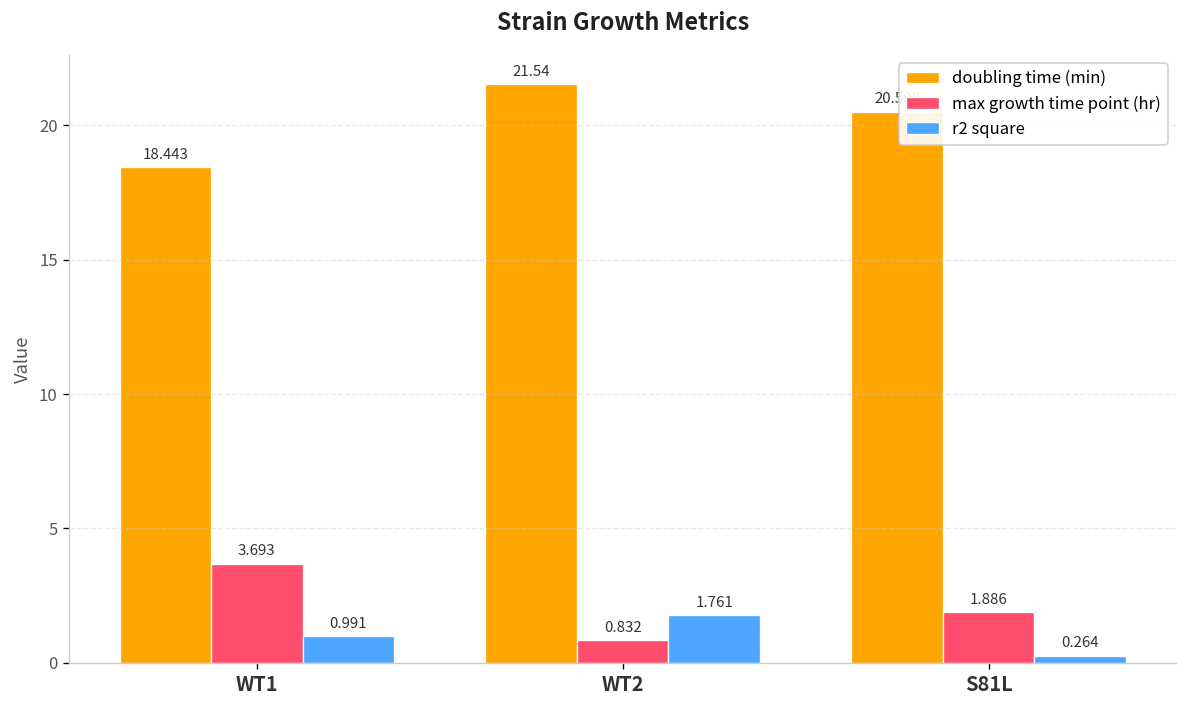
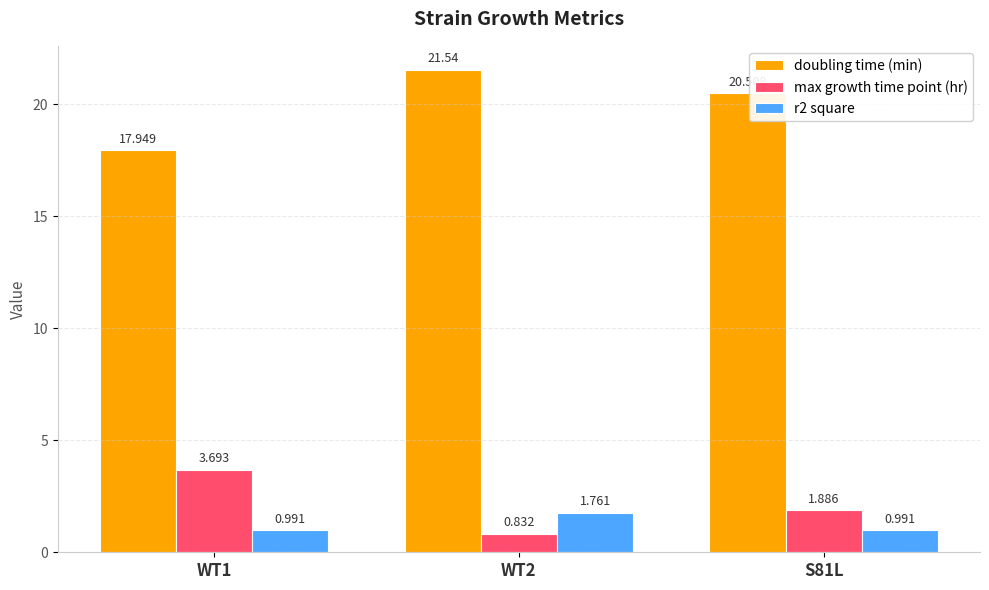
  {
    "doubling time (min)": {
-     "WT1": 18.443,
+     "WT1": 17.949,
      "WT2": 21.54
    },
    "max growth time point (hr)": {
      "WT1": 3.693,
      "WT2": 0.832,
      "S81L": 1.886
    },
    "r2 square": {
      "WT1": 0.991,
      "WT2": 1.761,
-     "S81L": 0.264
+     "S81L": 0.991
    }
  }
